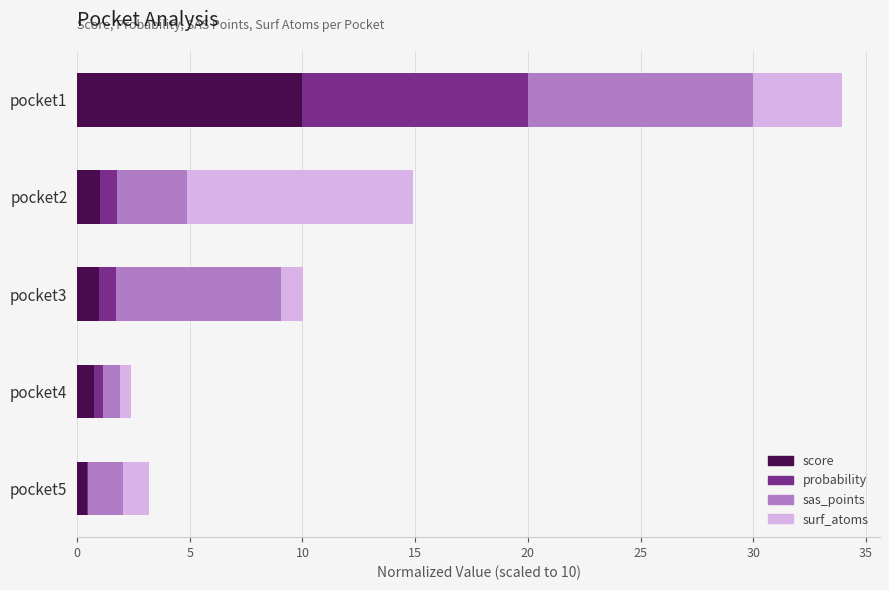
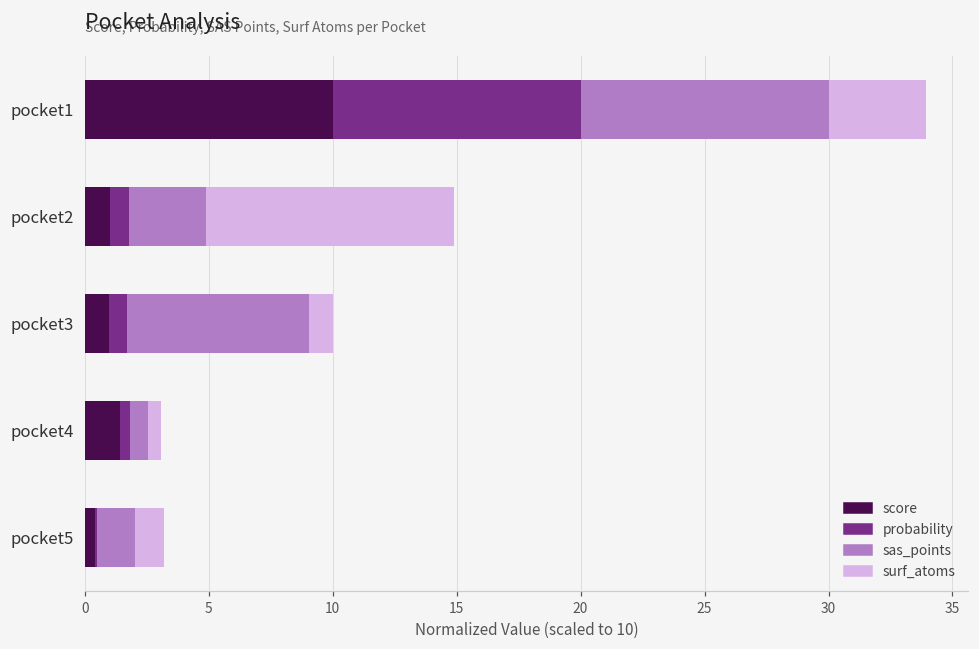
  {
    "score": {
      "pocket1": 10.0,
      "pocket2": 1.0,
      "pocket3": 1.0,
-     "pocket4": 0.8,
+     "pocket4": 1.4,
      "pocket5": 0.4
    },
    "probability": {
      "pocket1": 10.0,
      "pocket2": 0.8,
      "pocket3": 0.7,
      "pocket4": 0.4
    },
    "sas_points": {
      "pocket1": 10.0,
      "pocket2": 3.1,
      "pocket3": 7.3,
      "pocket4": 0.7,
      "pocket5": 1.5
    },
    "surf_atoms": {
      "pocket1": 3.9,
      "pocket2": 10.0,
      "pocket3": 1.0,
      "pocket4": 0.5,
      "pocket5": 1.2
    }
  }
